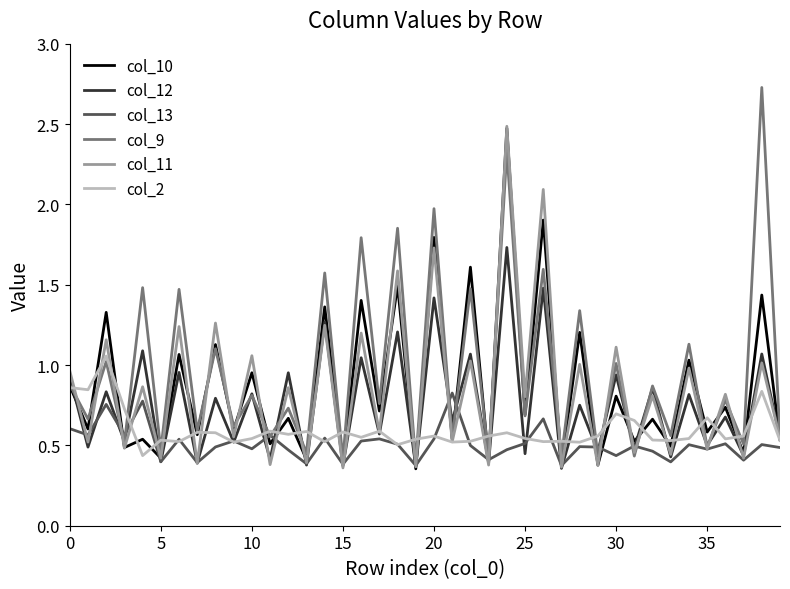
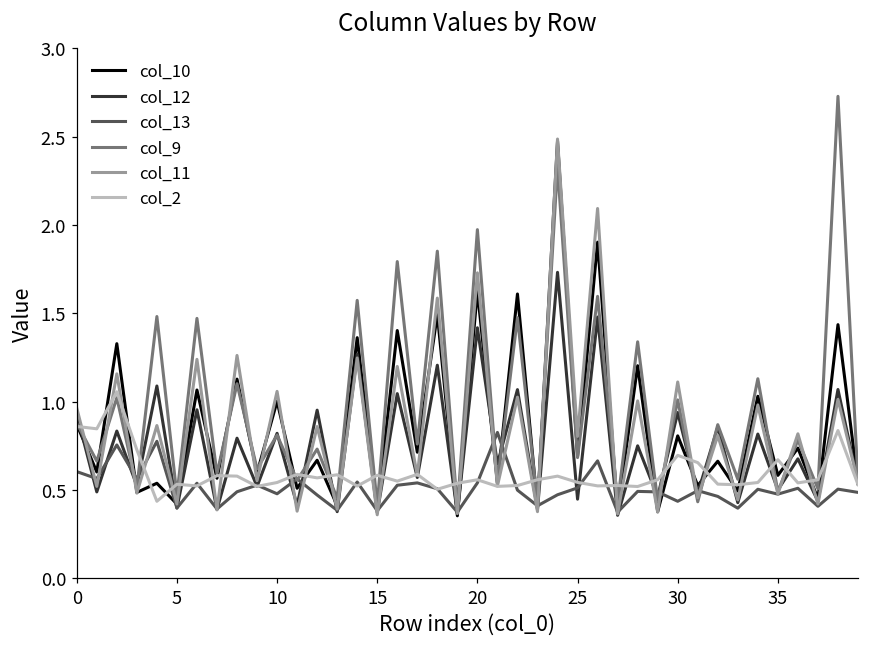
  {
    "col_10": {
-     "10": 0.95,
-     "20": 1.79,
+     "10": 1.00,
+     "20": 1.63,
      "30": 0.81,
      "35": 0.58
    }
  }
